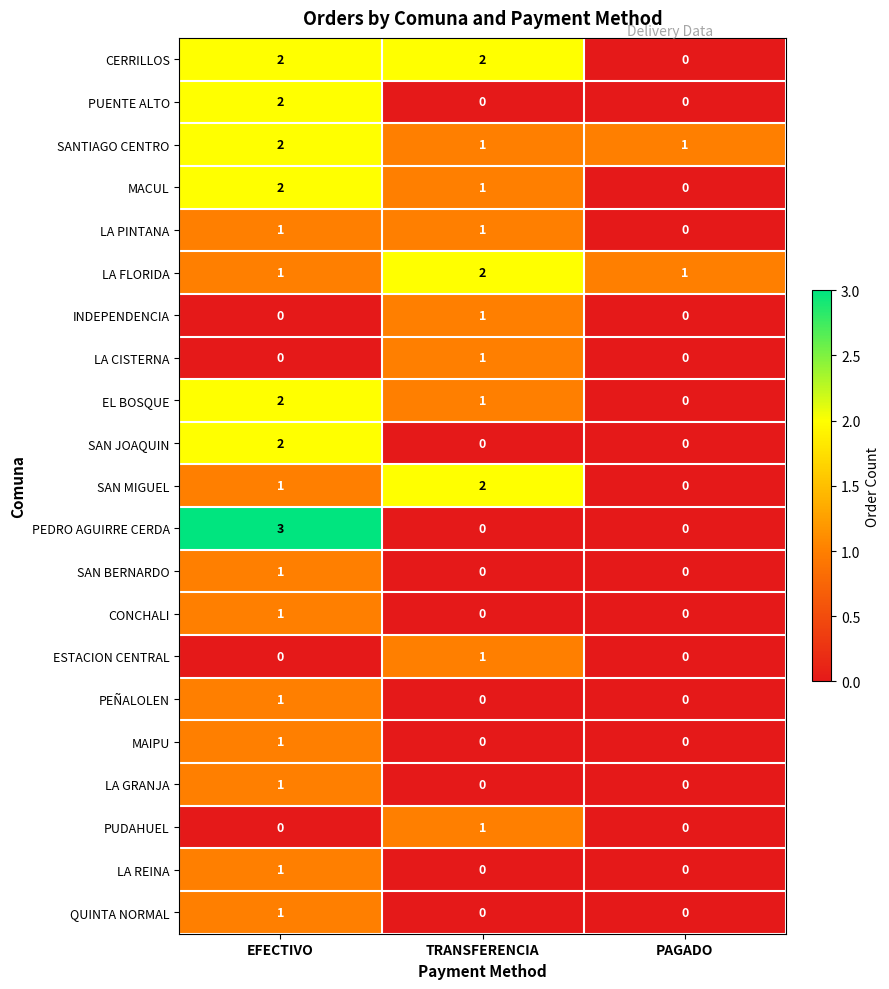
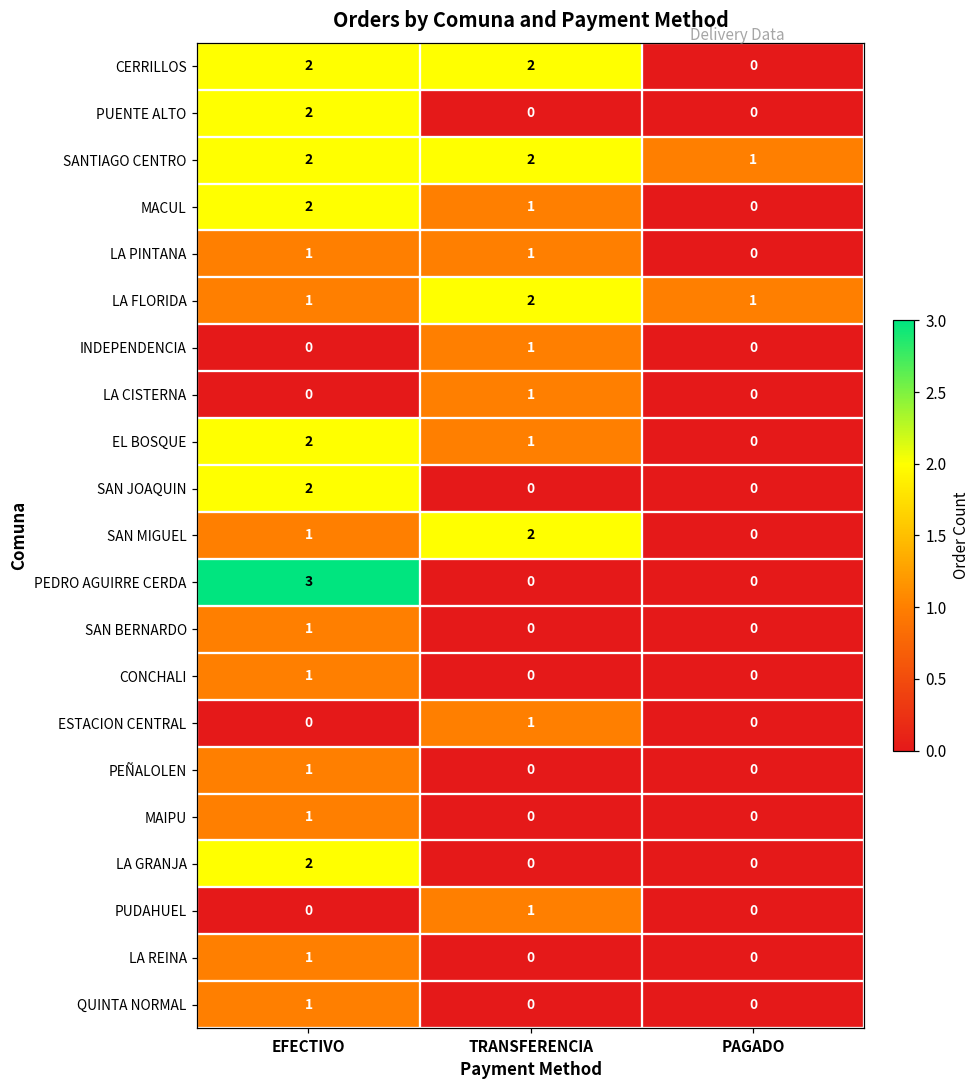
  {
    "CERRILLOS": {
      "EFECTIVO": 2,
      "TRANSFERENCIA": 2,
      "PAGADO": 0
    },
    "PUENTE ALTO": {
      "EFECTIVO": 2,
      "TRANSFERENCIA": 0,
      "PAGADO": 0
    },
    "SANTIAGO CENTRO": {
      "EFECTIVO": 2,
-     "TRANSFERENCIA": 1,
+     "TRANSFERENCIA": 2,
      "PAGADO": 1
    },
    "MACUL": {
      "EFECTIVO": 2,
      "TRANSFERENCIA": 1,
      "PAGADO": 0
    },
    "LA PINTANA": {
      "EFECTIVO": 1,
      "TRANSFERENCIA": 1,
      "PAGADO": 0
    },
    "LA FLORIDA": {
      "EFECTIVO": 1,
      "TRANSFERENCIA": 2,
      "PAGADO": 1
    },
    "INDEPENDENCIA": {
      "EFECTIVO": 0,
      "TRANSFERENCIA": 1,
      "PAGADO": 0
    },
    "LA CISTERNA": {
      "EFECTIVO": 0,
      "TRANSFERENCIA": 1,
      "PAGADO": 0
    },
    "EL BOSQUE": {
      "EFECTIVO": 2,
      "TRANSFERENCIA": 1,
      "PAGADO": 0
    },
    "SAN JOAQUIN": {
      "EFECTIVO": 2,
      "TRANSFERENCIA": 0,
      "PAGADO": 0
    },
    "SAN MIGUEL": {
      "EFECTIVO": 1,
      "TRANSFERENCIA": 2,
      "PAGADO": 0
    },
    "PEDRO AGUIRRE CERDA": {
      "EFECTIVO": 3,
      "TRANSFERENCIA": 0,
      "PAGADO": 0
    },
    "SAN BERNARDO": {
      "EFECTIVO": 1,
      "TRANSFERENCIA": 0,
      "PAGADO": 0
    },
    "CONCHALI": {
      "EFECTIVO": 1,
      "TRANSFERENCIA": 0,
      "PAGADO": 0
    },
    "ESTACION CENTRAL": {
      "EFECTIVO": 0,
      "TRANSFERENCIA": 1,
      "PAGADO": 0
    },
    "PEÑALOLEN": {
      "EFECTIVO": 1,
      "TRANSFERENCIA": 0,
      "PAGADO": 0
    },
    "MAIPU": {
      "EFECTIVO": 1,
      "TRANSFERENCIA": 0,
      "PAGADO": 0
    },
    "LA GRANJA": {
-     "EFECTIVO": 1,
+     "EFECTIVO": 2,
      "TRANSFERENCIA": 0,
      "PAGADO": 0
    },
    "PUDAHUEL": {
      "EFECTIVO": 0,
      "TRANSFERENCIA": 1,
      "PAGADO": 0
    },
    "LA REINA": {
      "EFECTIVO": 1,
      "TRANSFERENCIA": 0,
      "PAGADO": 0
    },
    "QUINTA NORMAL": {
      "EFECTIVO": 1,
      "TRANSFERENCIA": 0,
      "PAGADO": 0
    }
  }
